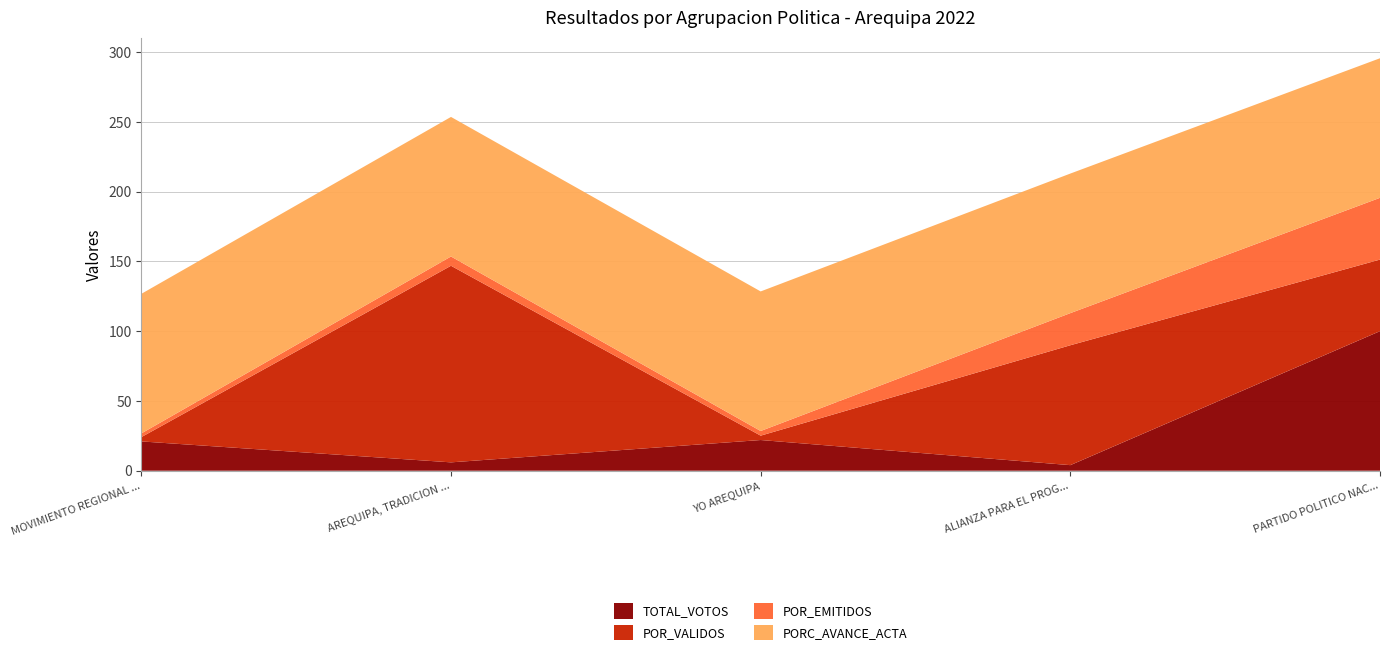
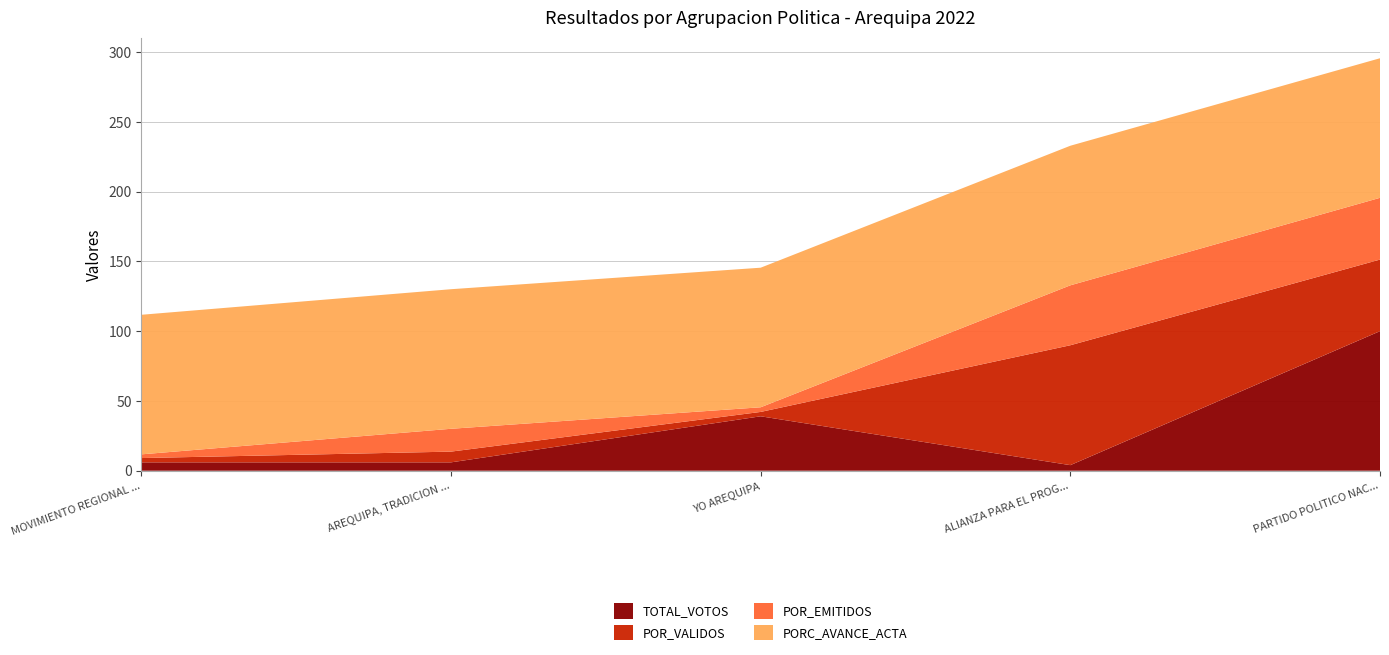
  {
    "TOTAL_VOTOS": {
-     "MOVIMIENTO REGIONAL ...": 21,
+     "MOVIMIENTO REGIONAL ...": 6,
      "AREQUIPA, TRADICION ...": 6,
-     "YO AREQUIPA": 22,
+     "YO AREQUIPA": 39,
      "ALIANZA PARA EL PROG...": 4,
      "PARTIDO POLITICO NAC...": 100
    },
    "POR_VALIDOS": {
      "MOVIMIENTO REGIONAL ...": 3,
-     "AREQUIPA, TRADICION ...": 141,
+     "AREQUIPA, TRADICION ...": 8,
      "YO AREQUIPA": 3,
      "ALIANZA PARA EL PROG...": 86,
      "PARTIDO POLITICO NAC...": 51
    },
    "POR_EMITIDOS": {
      "MOVIMIENTO REGIONAL ...": 3,
-     "AREQUIPA, TRADICION ...": 7,
+     "AREQUIPA, TRADICION ...": 16,
      "YO AREQUIPA": 3,
-     "ALIANZA PARA EL PROG...": 23,
+     "ALIANZA PARA EL PROG...": 43,
      "PARTIDO POLITICO NAC...": 44
    },
    "PORC_AVANCE_ACTA": {
      "MOVIMIENTO REGIONAL ...": 100,
      "AREQUIPA, TRADICION ...": 100,
      "YO AREQUIPA": 100,
      "ALIANZA PARA EL PROG...": 100,
      "PARTIDO POLITICO NAC...": 100
    }
  }
